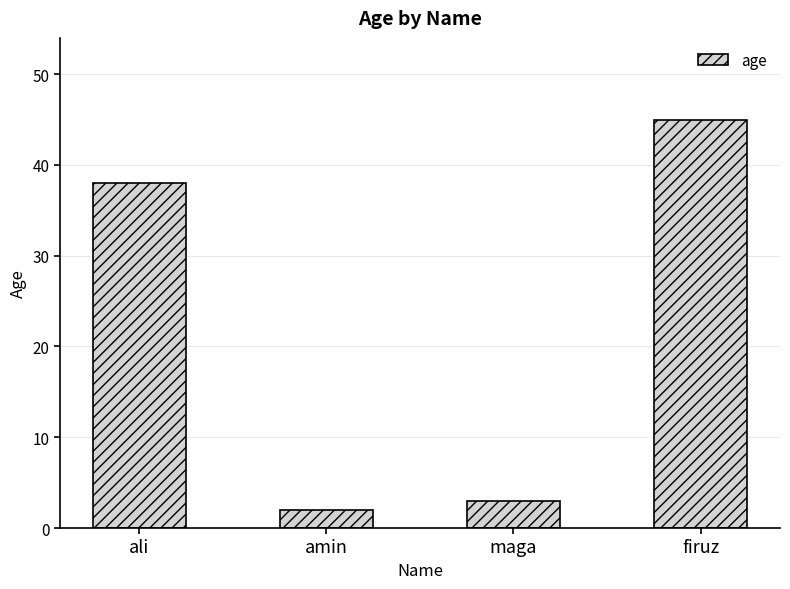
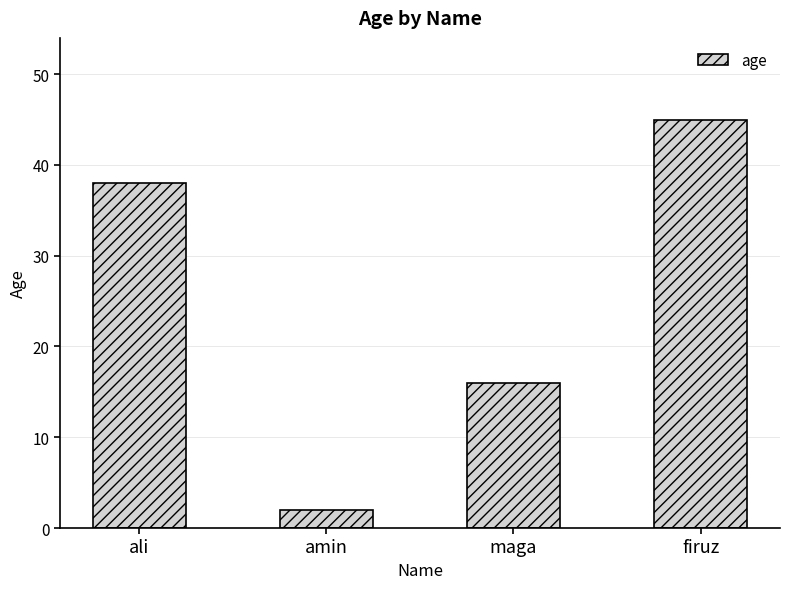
  {
    "ali": 38,
    "amin": 2,
-   "maga": 3,
+   "maga": 16,
    "firuz": 45
  }
